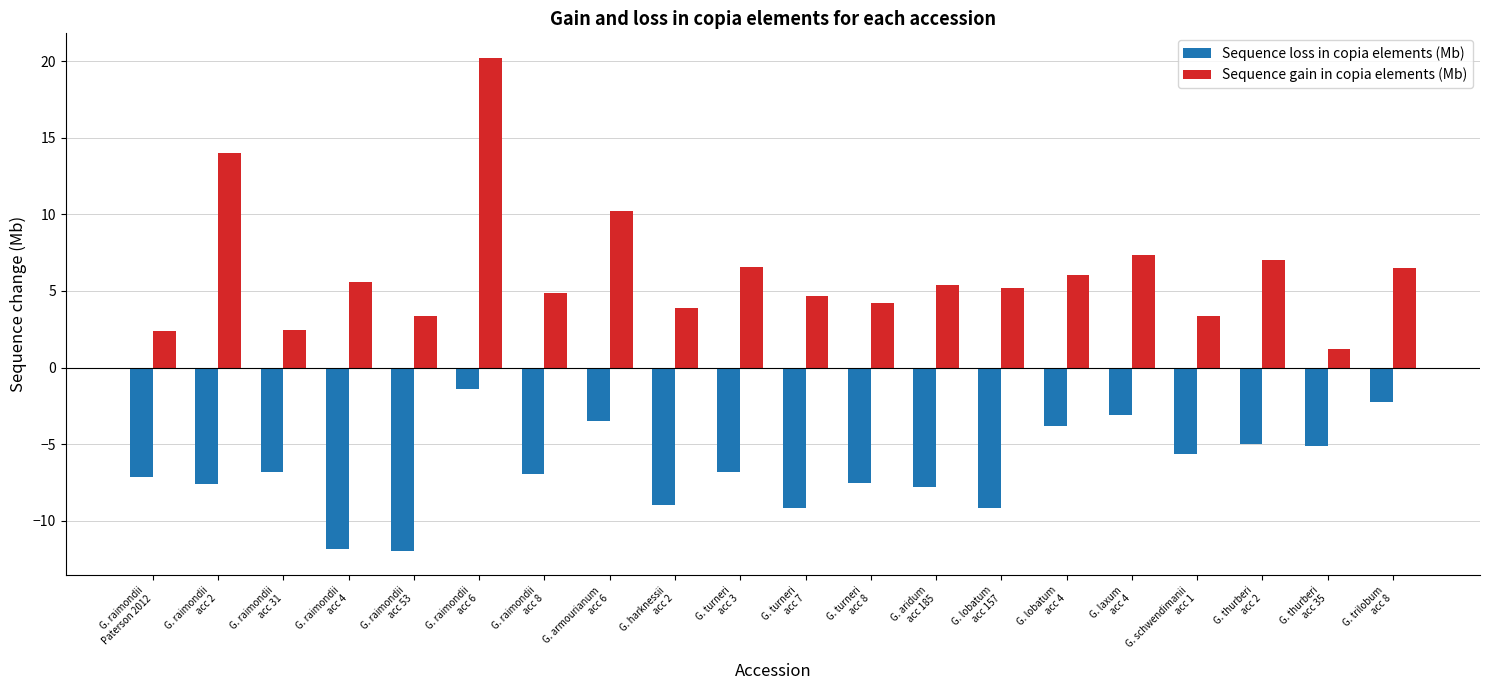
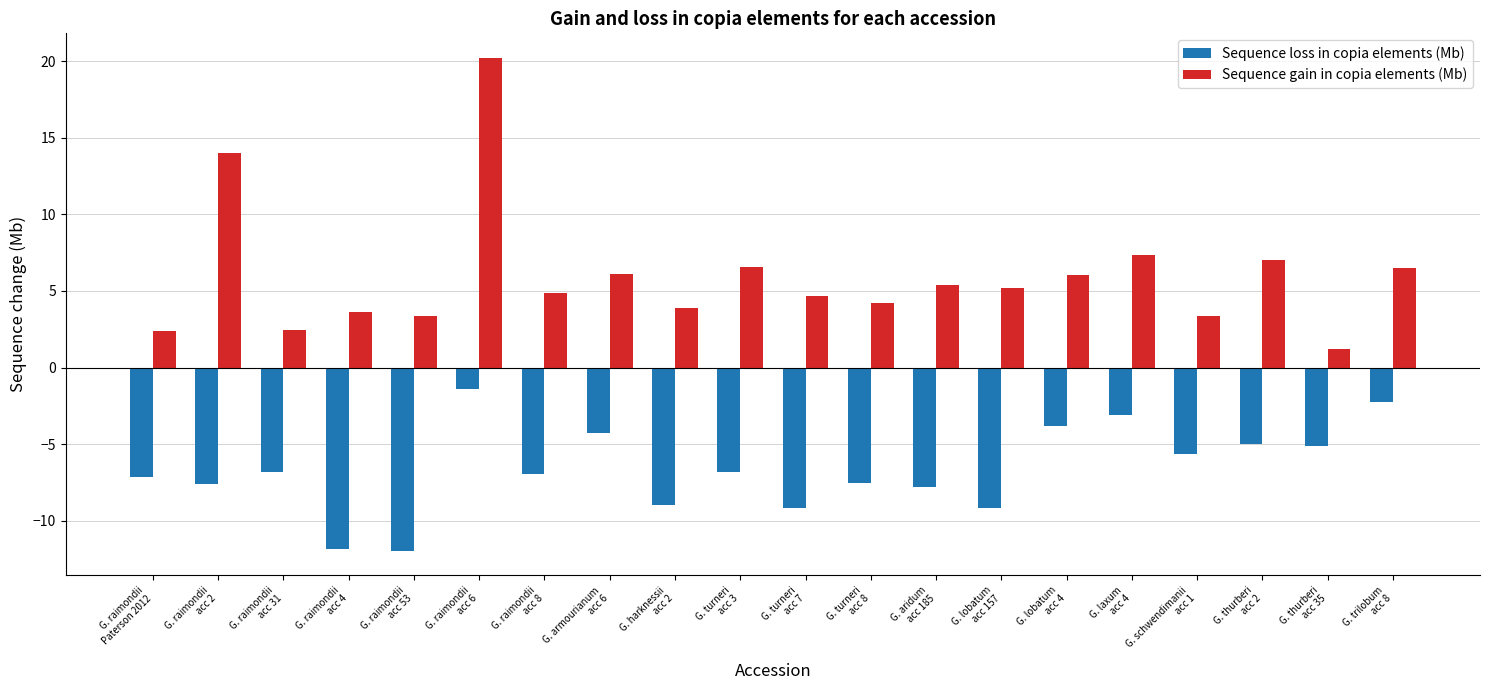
  {
    "Sequence loss in copia elements (Mb)": {
      "G. raimondii Paterson 2012": -7.1,
      "G. raimondii acc 2": -7.6,
      "G. raimondii acc 31": -6.8,
      "G. raimondii acc 4": -11.8,
      "G. raimondii acc 53": -11.9,
      "G. raimondii acc 6": -1.4,
      "G. raimondii acc 8": -7.0,
-     "G. armourianum acc 6": -3.5,
+     "G. armourianum acc 6": -4.3,
      "G. harknessii acc 2": -9.0,
      "G. turneri acc 3": -6.8,
      "G. turneri acc 7": -9.2,
      "G. turneri acc 8": -7.5,
      "G. aridum acc 185": -7.8,
      "G. lobatum acc 157": -9.2,
      "G. lobatum acc 4": -3.8,
      "G. laxum acc 4": -3.1,
      "G. schwendimanii acc 1": -5.6,
      "G. thurberi acc 2": -5.0,
      "G. thurberi acc 35": -5.1,
      "G. trilobum acc 8": -2.3
    },
    "Sequence gain in copia elements (Mb)": {
      "G. raimondii Paterson 2012": 2.4,
      "G. raimondii acc 2": 14.0,
      "G. raimondii acc 31": 2.4,
-     "G. raimondii acc 4": 5.6,
+     "G. raimondii acc 4": 3.6,
      "G. raimondii acc 53": 3.4,
      "G. raimondii acc 6": 20.2,
      "G. raimondii acc 8": 4.9,
-     "G. armourianum acc 6": 10.2,
+     "G. armourianum acc 6": 6.1,
      "G. harknessii acc 2": 3.9,
      "G. turneri acc 3": 6.6,
      "G. turneri acc 7": 4.7,
      "G. turneri acc 8": 4.2,
      "G. aridum acc 185": 5.4,
      "G. lobatum acc 157": 5.2,
      "G. lobatum acc 4": 6.1,
      "G. laxum acc 4": 7.3,
      "G. schwendimanii acc 1": 3.4,
      "G. thurberi acc 2": 7.0,
      "G. thurberi acc 35": 1.2,
      "G. trilobum acc 8": 6.5
    }
  }
